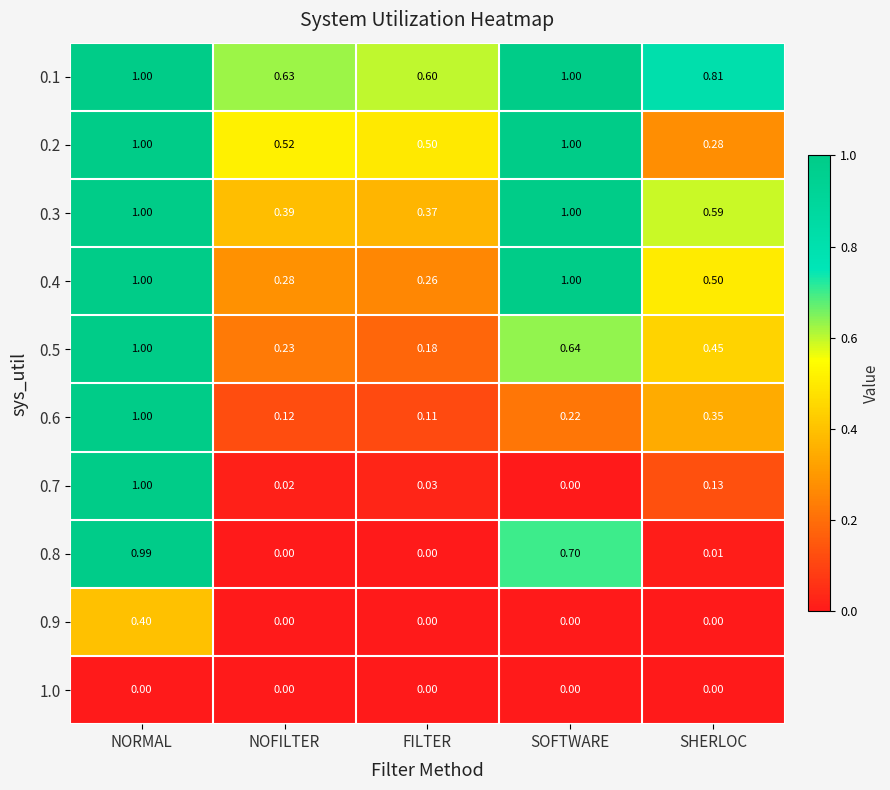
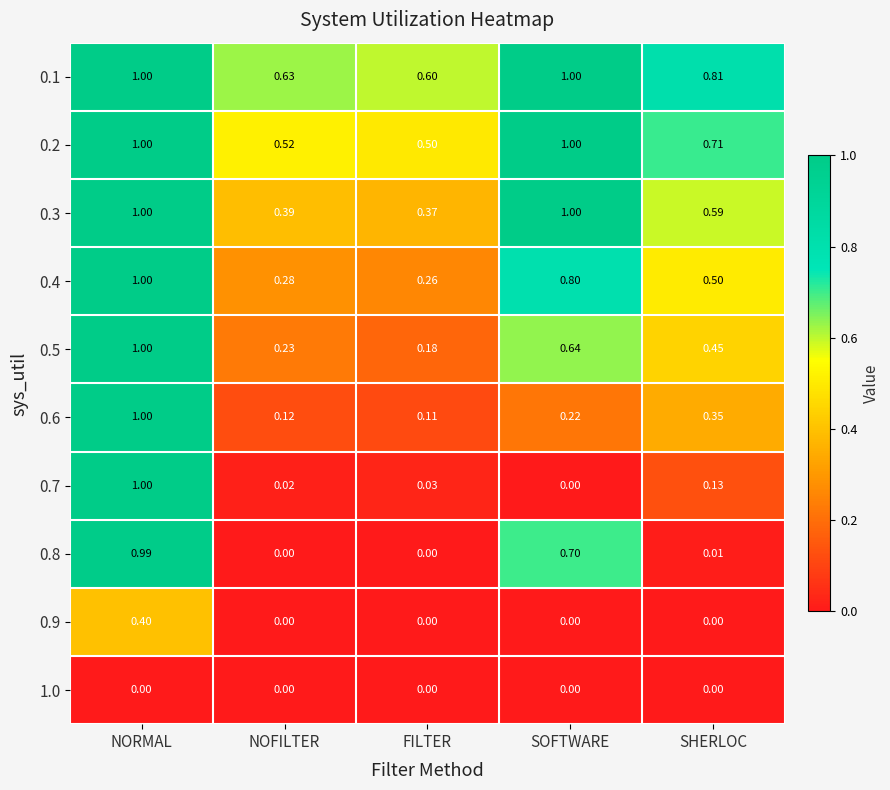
  {
    "0.1": {
      "NORMAL": 1.00,
      "NOFILTER": 0.63,
      "FILTER": 0.60,
      "SOFTWARE": 1.00,
      "SHERLOC": 0.81
    },
    "0.2": {
      "NORMAL": 1.00,
      "NOFILTER": 0.52,
      "FILTER": 0.50,
      "SOFTWARE": 1.00,
-     "SHERLOC": 0.28
+     "SHERLOC": 0.71
    },
    "0.3": {
      "NORMAL": 1.00,
      "NOFILTER": 0.39,
      "FILTER": 0.37,
      "SOFTWARE": 1.00,
      "SHERLOC": 0.59
    },
    "0.4": {
      "NORMAL": 1.00,
      "NOFILTER": 0.28,
      "FILTER": 0.26,
-     "SOFTWARE": 1.00,
+     "SOFTWARE": 0.80,
      "SHERLOC": 0.50
    },
    "0.5": {
      "NORMAL": 1.00,
      "NOFILTER": 0.23,
      "FILTER": 0.18,
      "SOFTWARE": 0.64,
      "SHERLOC": 0.45
    },
    "0.6": {
      "NORMAL": 1.00,
      "NOFILTER": 0.12,
      "FILTER": 0.11,
      "SOFTWARE": 0.22,
      "SHERLOC": 0.35
    },
    "0.7": {
      "NORMAL": 1.00,
      "NOFILTER": 0.02,
      "FILTER": 0.03,
      "SOFTWARE": 0.00,
      "SHERLOC": 0.13
    },
    "0.8": {
      "NORMAL": 0.99,
      "NOFILTER": 0.00,
      "FILTER": 0.00,
      "SOFTWARE": 0.70,
      "SHERLOC": 0.01
    },
    "0.9": {
      "NORMAL": 0.40,
      "NOFILTER": 0.00,
      "FILTER": 0.00,
      "SOFTWARE": 0.00,
      "SHERLOC": 0.00
    },
    "1.0": {
      "NORMAL": 0.00,
      "NOFILTER": 0.00,
      "FILTER": 0.00,
      "SOFTWARE": 0.00,
      "SHERLOC": 0.00
    }
  }
